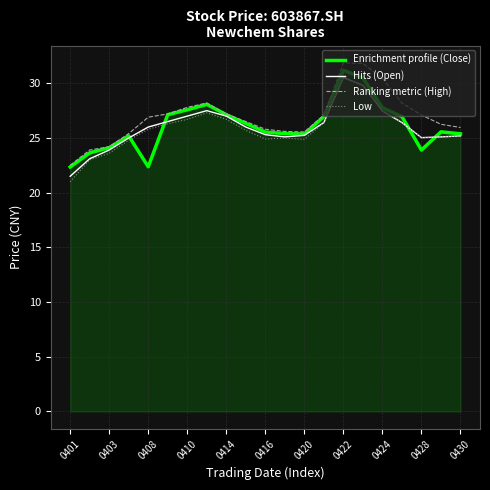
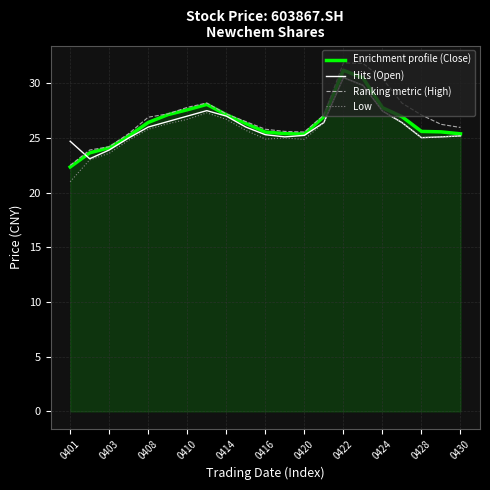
  {
    "Enrichment profile (Close)": {
-     "0408": 22.4,
+     "0408": 26.4,
      "0416": 25.5,
-     "0428": 23.9
+     "0428": 25.6
    },
    "Hits (Open)": {
-     "0401": 21.5,
+     "0401": 24.7,
      "0410": 27.0,
      "0416": 25.3
    }
  }
